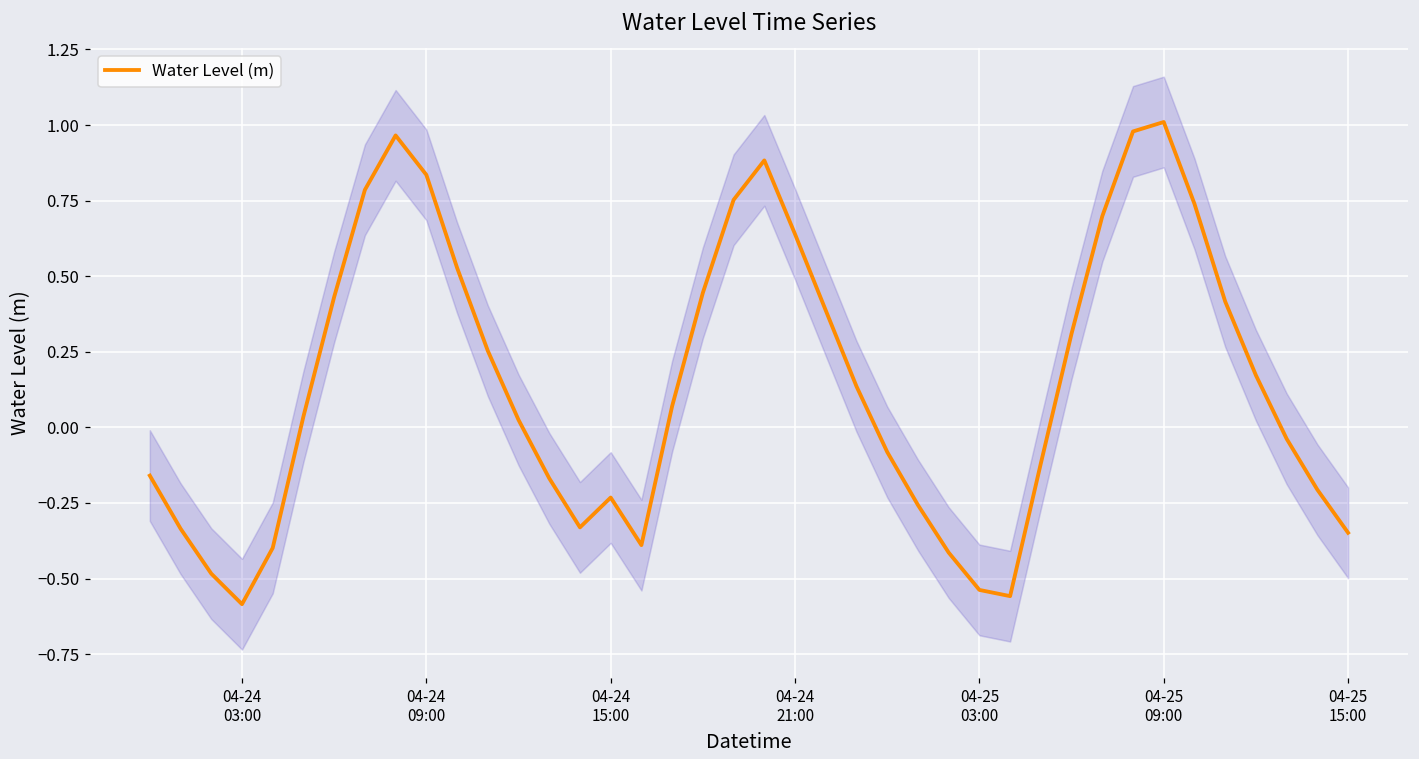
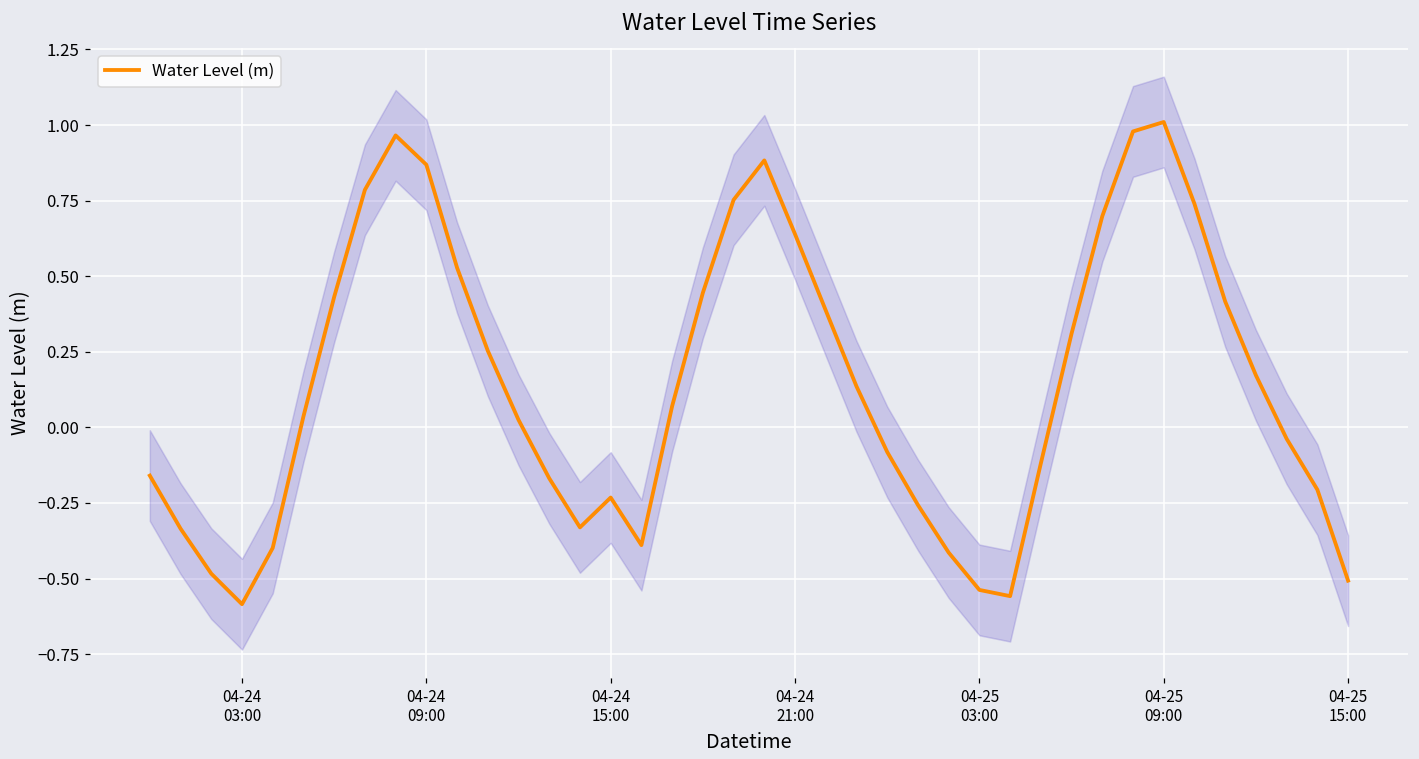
  {
    "Water Level (m)": {
      "04-24 03:00": -0.58,
-     "04-24 09:00": 0.84,
+     "04-24 09:00": 0.87,
      "04-24 15:00": -0.23,
      "04-24 21:00": 0.64,
      "04-25 03:00": -0.54,
      "04-25 09:00": 1.01,
-     "04-25 15:00": -0.35
+     "04-25 15:00": -0.51
    }
  }
